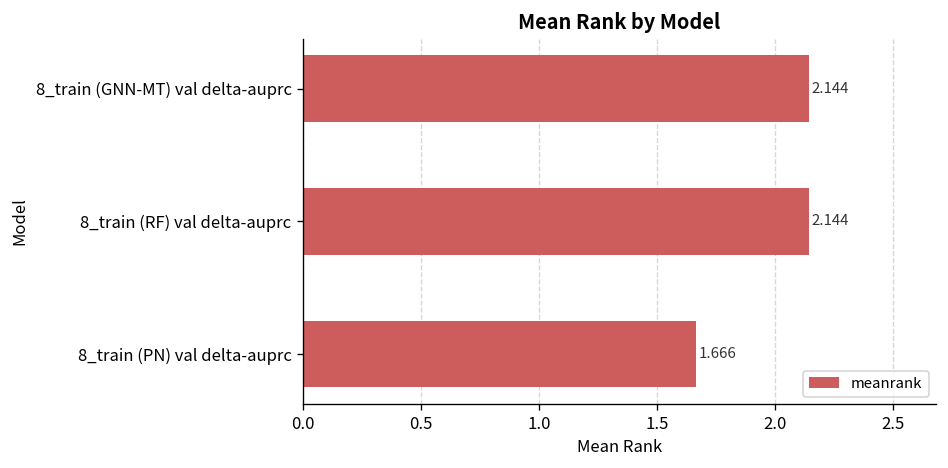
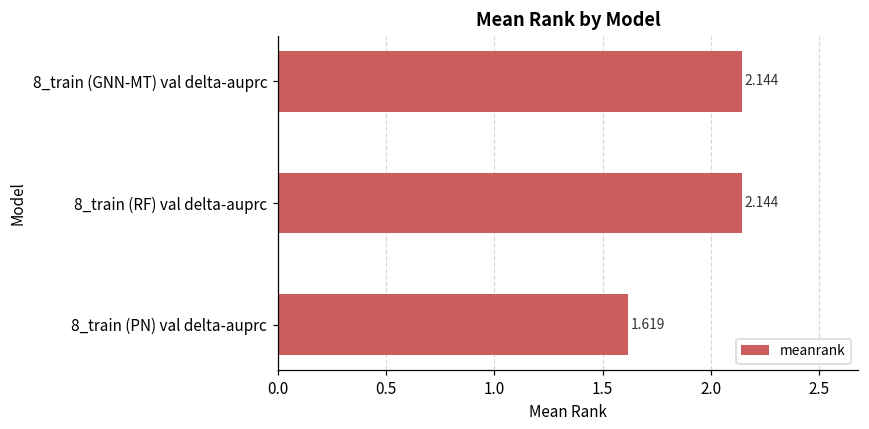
  {
    "8_train (GNN-MT) val delta-auprc": 2.144,
    "8_train (RF) val delta-auprc": 2.144,
-   "8_train (PN) val delta-auprc": 1.666
+   "8_train (PN) val delta-auprc": 1.619
  }
